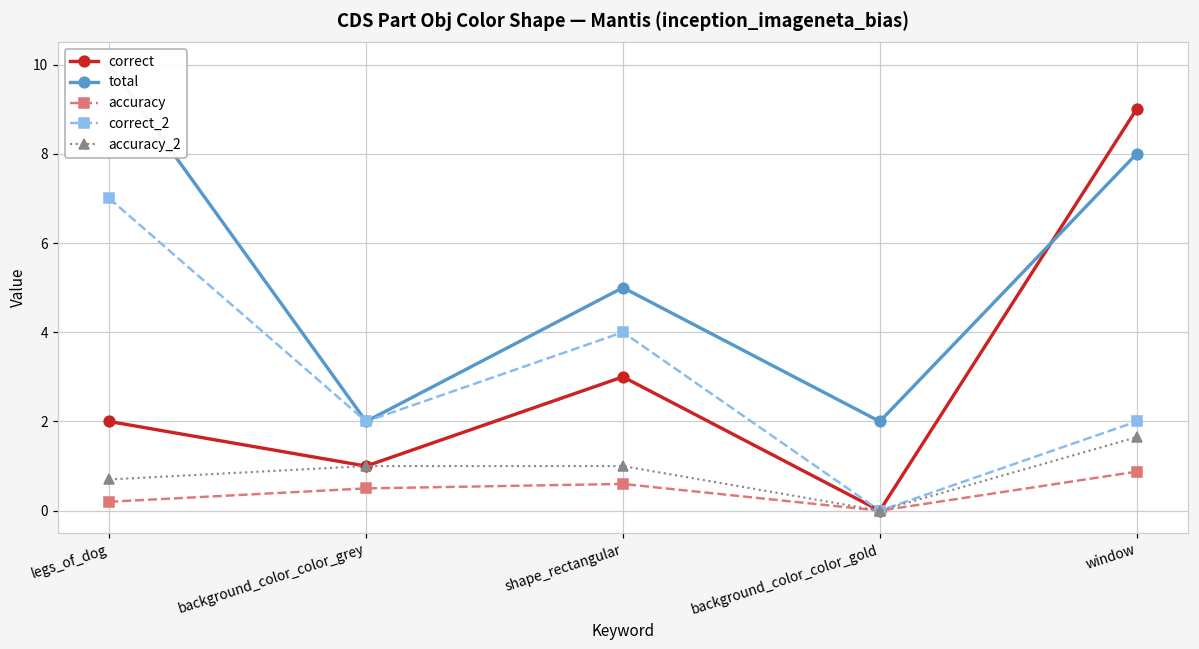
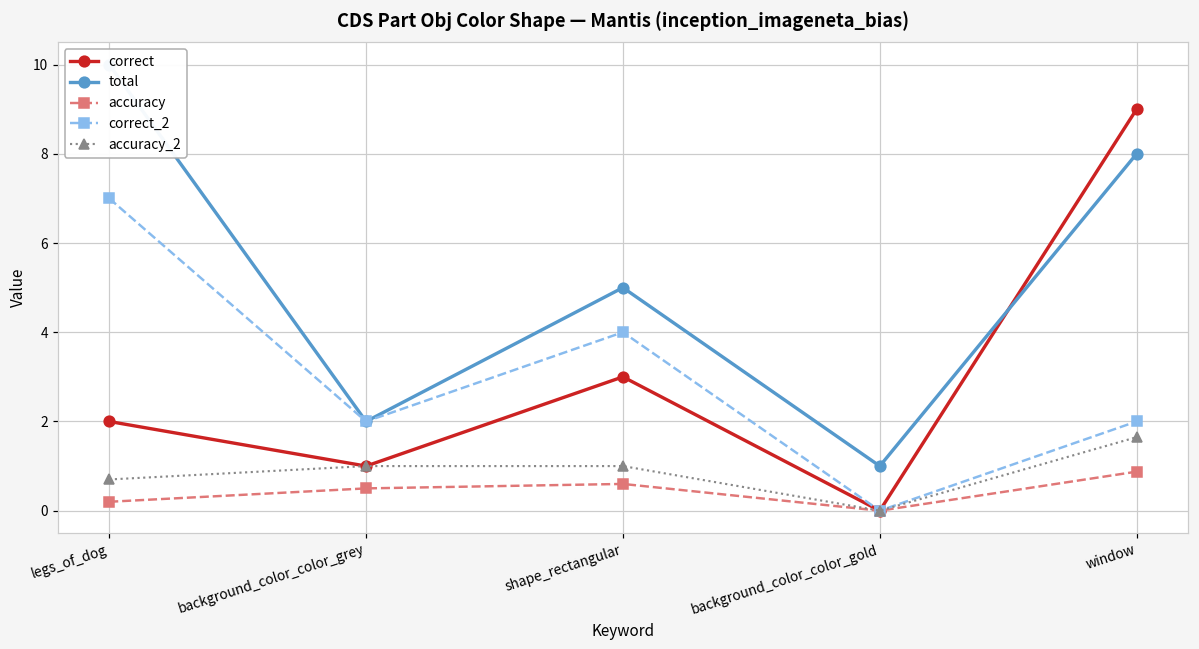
  {
    "correct": {
      "legs_of_dog": 2,
      "shape_rectangular": 3,
      "window": 9
    },
    "total": {
      "shape_rectangular": 5,
-     "background_color_color_gold": 2,
+     "background_color_color_gold": 1,
      "window": 8
    },
    "accuracy": {
      "legs_of_dog": 0.2,
      "background_color_color_grey": 0.5,
      "shape_rectangular": 0.6,
      "window": 0.9
    },
    "correct_2": {
      "legs_of_dog": 7,
      "shape_rectangular": 4,
      "window": 2
    },
    "accuracy_2": {
      "legs_of_dog": 0.7,
      "shape_rectangular": 1,
      "window": 1.6
    }
  }
